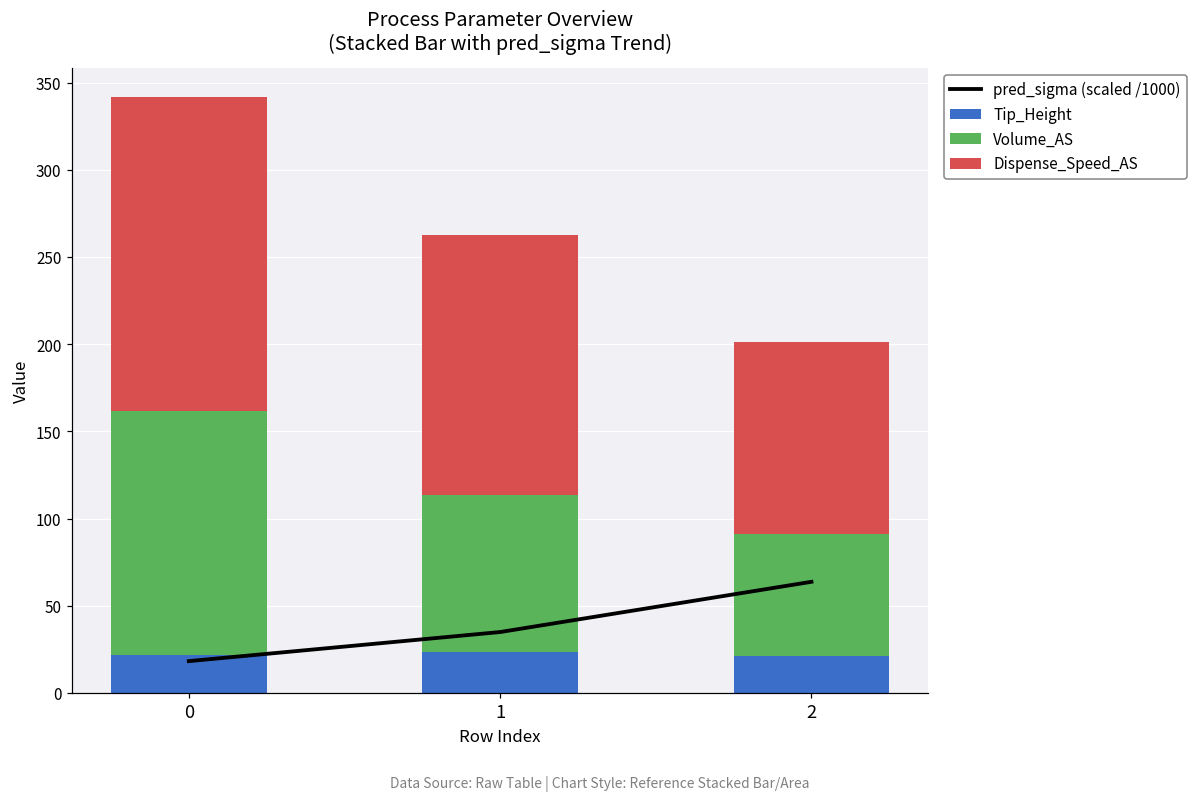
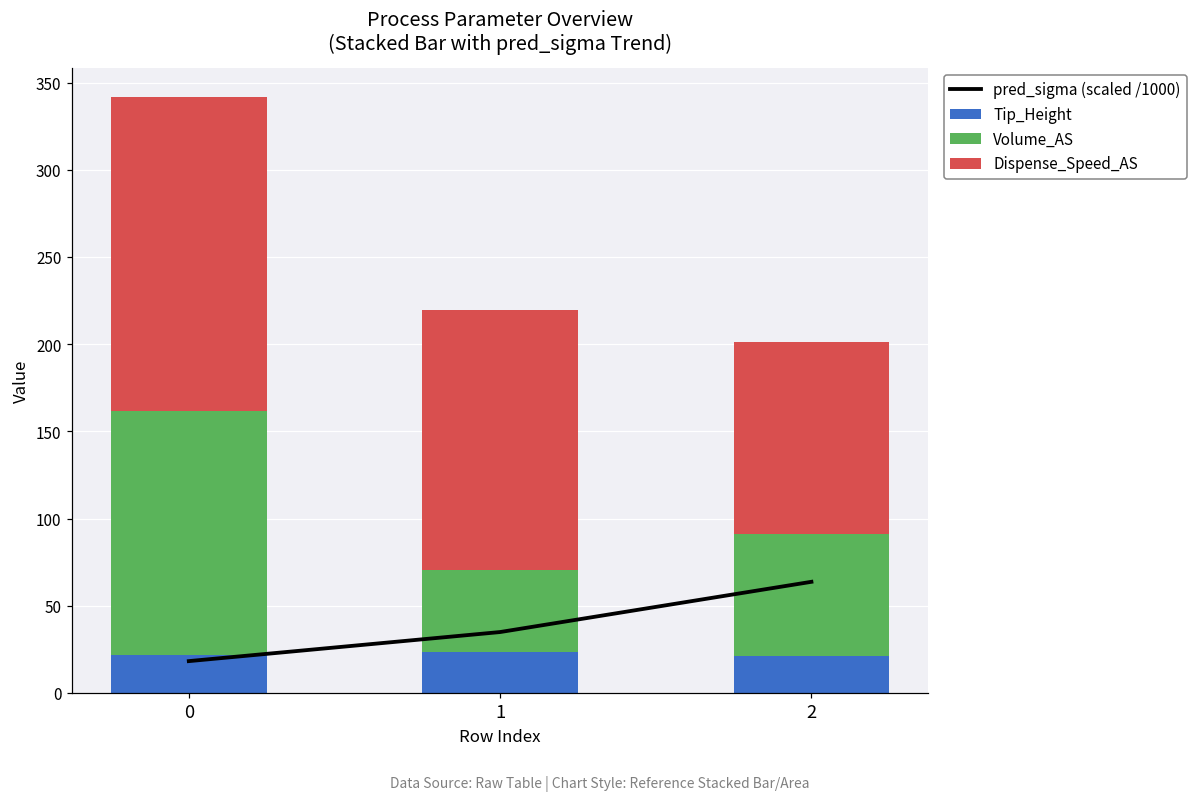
  {
    "pred_sigma (scaled /1000)": {
      "0": 18,
      "1": 35,
      "2": 64
    },
    "Tip_Height": {
      "0": 22,
      "1": 24,
      "2": 21
    },
    "Volume_AS": {
      "0": 140,
-     "1": 90,
+     "1": 47,
      "2": 70
    },
    "Dispense_Speed_AS": {
      "0": 180,
      "1": 149,
      "2": 110
    }
  }
